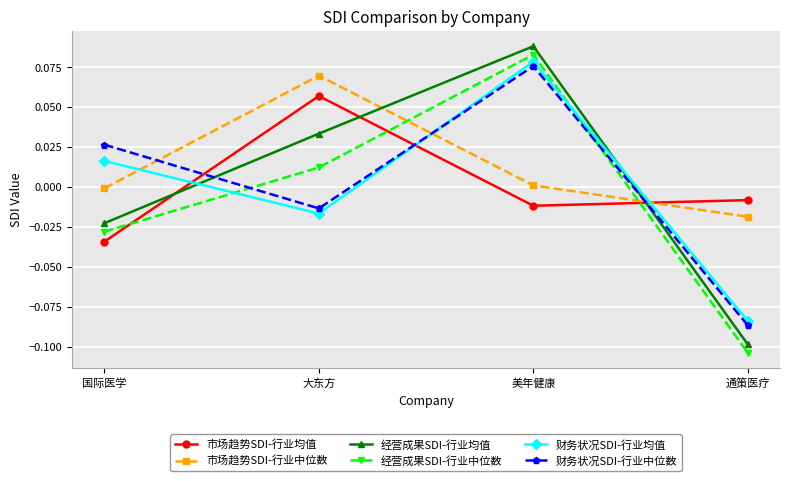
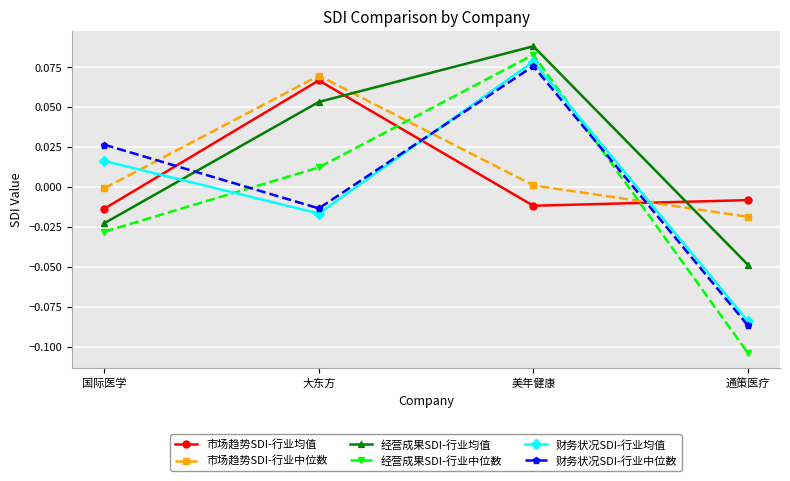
  {
    "市场趋势SDI-行业均值": {
-     "国际医学": -0.034,
-     "大东方": 0.057,
+     "国际医学": -0.014,
+     "大东方": 0.067,
      "美年健康": -0.012,
      "通策医疗": -0.008
    },
    "市场趋势SDI-行业中位数": {
      "国际医学": -0.001,
      "大东方": 0.070,
      "美年健康": 0.001,
      "通策医疗": -0.019
    },
    "经营成果SDI-行业均值": {
      "国际医学": -0.023,
-     "大东方": 0.033,
+     "大东方": 0.053,
      "美年健康": 0.088,
-     "通策医疗": -0.099
+     "通策医疗": -0.049
    },
    "经营成果SDI-行业中位数": {
      "国际医学": -0.028,
      "大东方": 0.012,
      "美年健康": 0.083,
      "通策医疗": -0.104
    },
    "财务状况SDI-行业均值": {
      "国际医学": 0.016,
      "大东方": -0.017,
      "美年健康": 0.078,
      "通策医疗": -0.084
    },
    "财务状况SDI-行业中位数": {
      "国际医学": 0.026,
      "大东方": -0.013,
      "美年健康": 0.076,
      "通策医疗": -0.087
    }
  }
